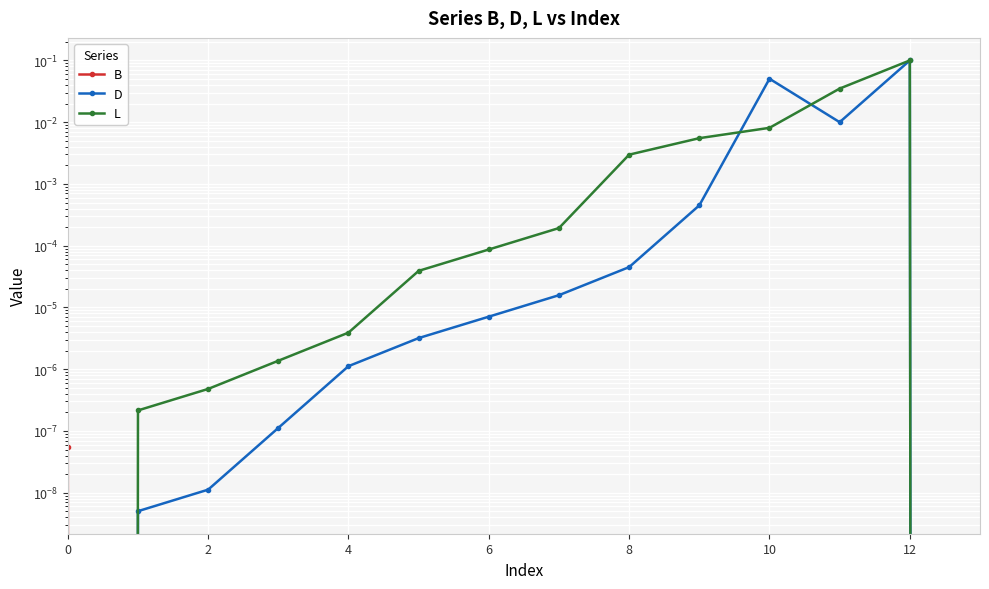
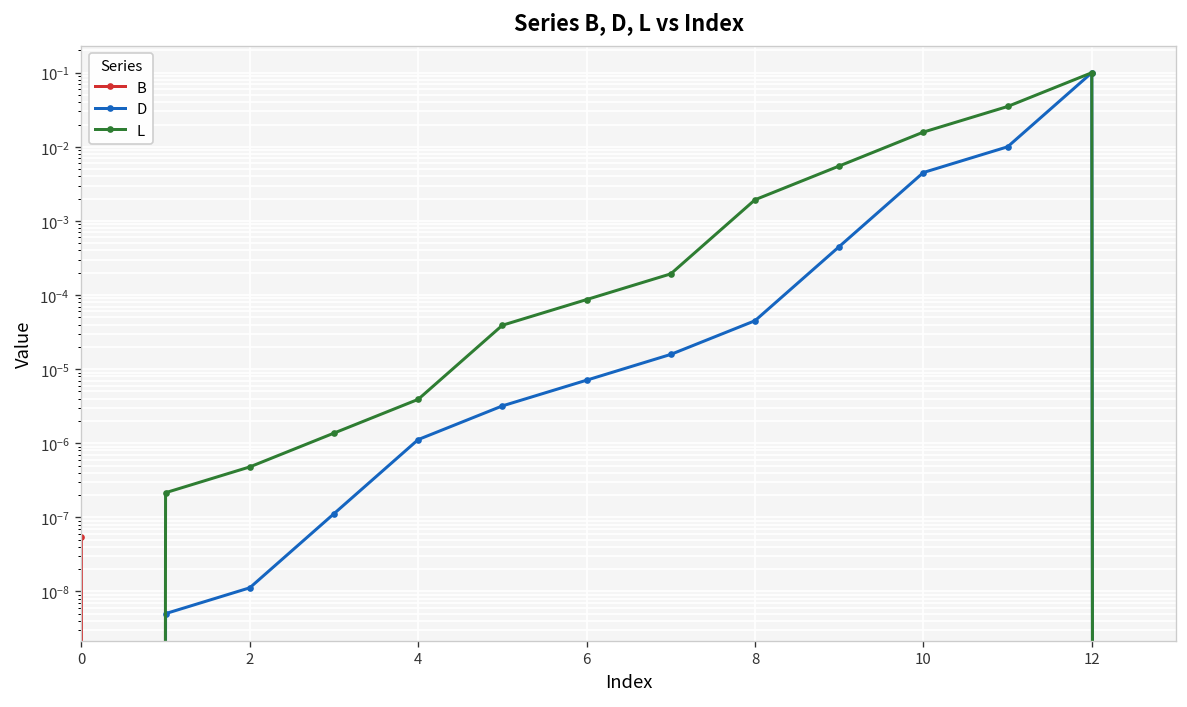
  {
    "B": {
      "0": 0.00000006
    },
    "D": {
      "2": 0.000000011,
      "4": 0.0000011,
      "6": 0.000007,
      "8": 0.00005,
-     "10": 0.05
+     "10": 0.005
    },
    "L": {
      "2": 0.0000005,
      "4": 0.000004,
      "6": 0.00009,
-     "8": 0.003,
-     "10": 0.008
+     "8": 0.0019,
+     "10": 0.016
    }
  }
